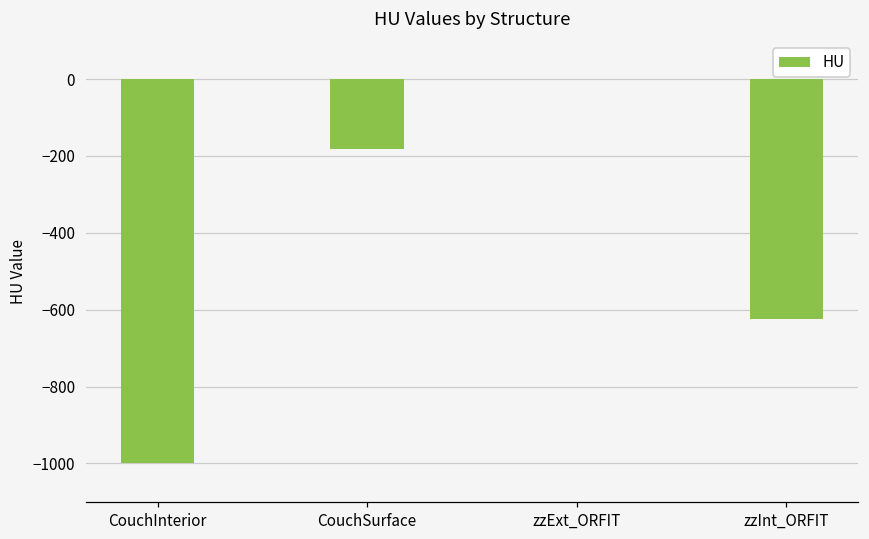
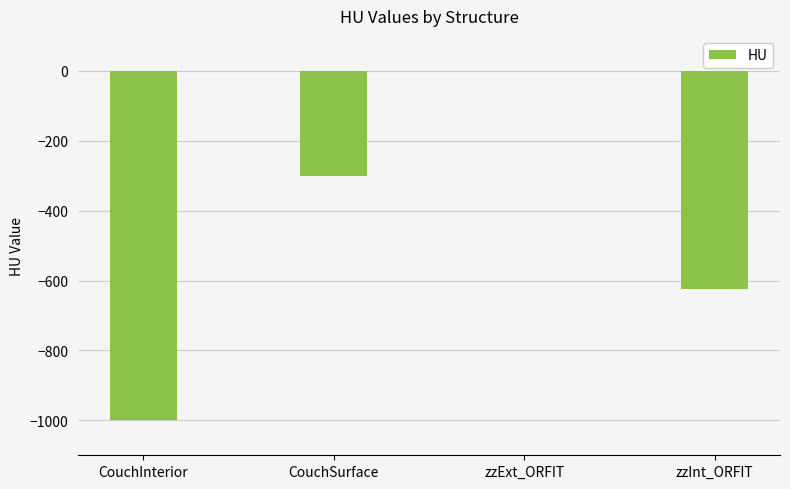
  {
    "CouchInterior": -1000,
-   "CouchSurface": -180,
+   "CouchSurface": -300,
    "zzExt_ORFIT": 0,
    "zzInt_ORFIT": -620
  }
